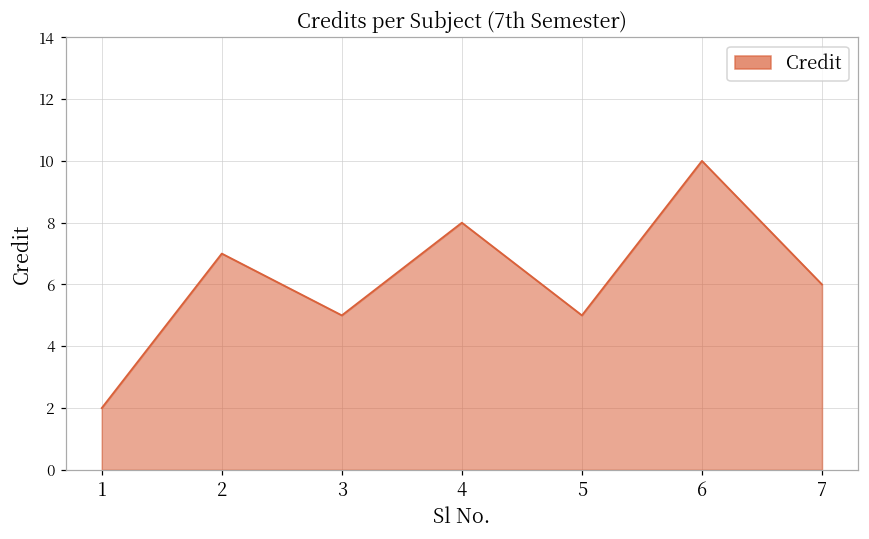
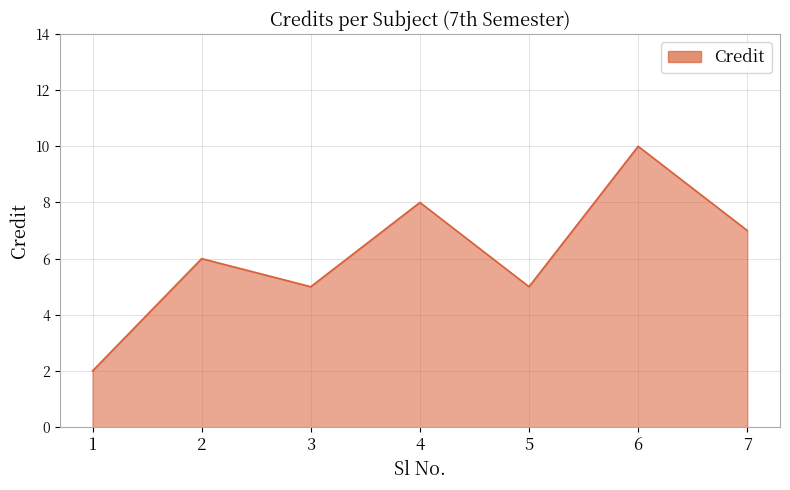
  {
    "1": 2,
-   "2": 7,
+   "2": 6,
    "3": 5,
    "4": 8,
    "5": 5,
    "6": 10,
-   "7": 6
+   "7": 7
  }
